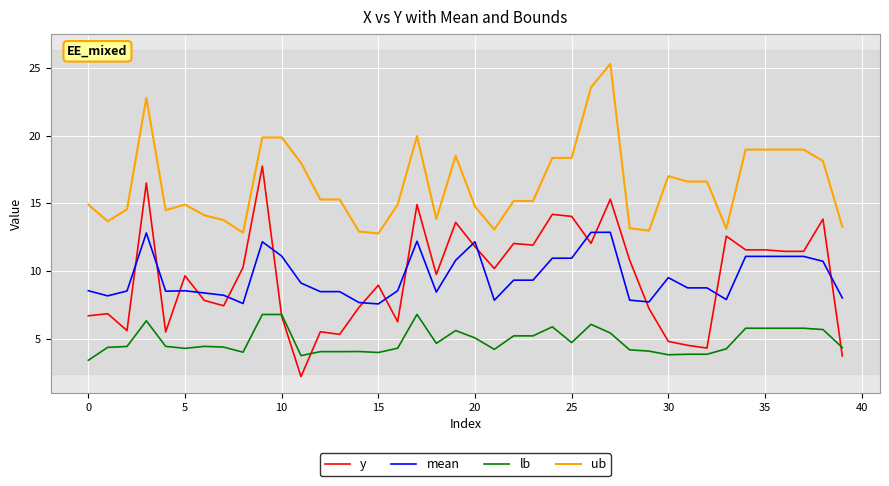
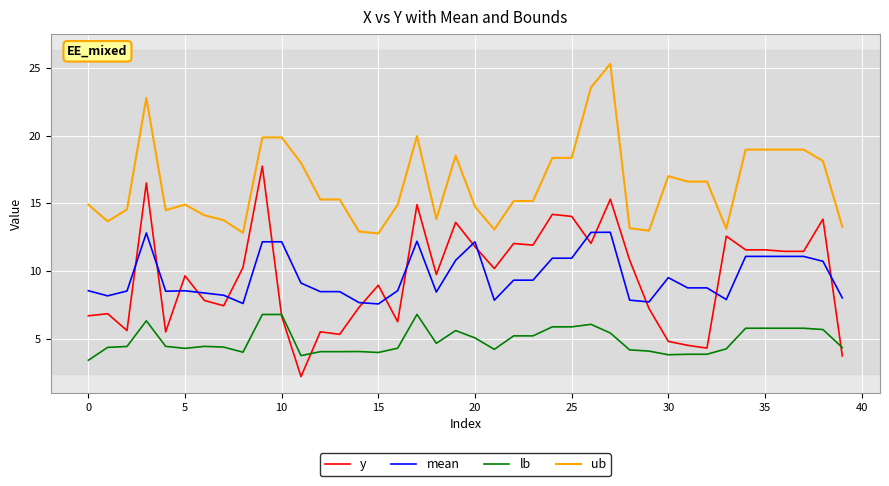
  {
    "y": {
      "0": 6.7,
      "5": 9.6,
      "15": 8.9,
      "20": 11.8,
      "25": 14.0,
      "30": 4.8,
      "35": 11.6
    },
    "mean": {
      "0": 8.5,
      "5": 8.5,
-     "10": 11.1,
+     "10": 12.2,
      "15": 7.6,
      "20": 12.2,
      "25": 10.9,
      "30": 9.5,
      "35": 11.1
    },
    "lb": {
      "0": 3.4,
      "5": 4.3,
      "15": 4.0,
      "20": 5.1,
-     "25": 4.7,
+     "25": 5.9,
      "30": 3.8,
      "35": 5.8
    },
    "ub": {
      "0": 14.9,
      "5": 14.9,
      "10": 19.9,
      "15": 12.8,
      "20": 14.8,
      "25": 18.4,
      "30": 17.0,
      "35": 19.0
    }
  }
